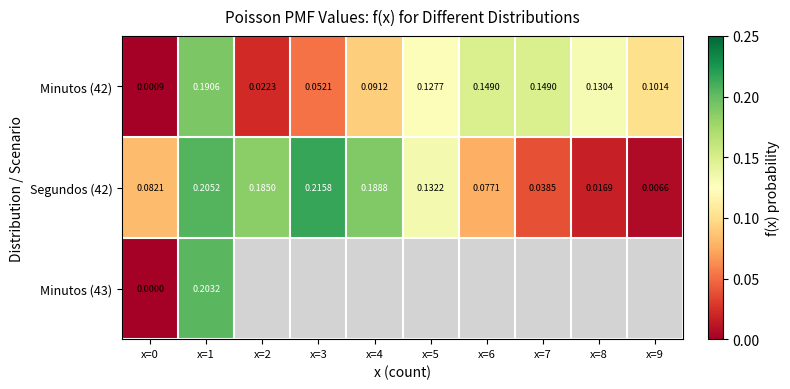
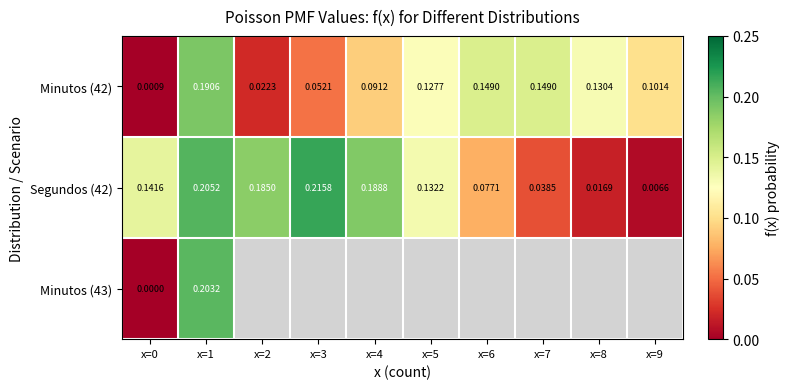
  {
    "Minutos (42)": {
      "x=0": 0.0009,
      "x=1": 0.1906,
      "x=2": 0.0223,
      "x=3": 0.0521,
      "x=4": 0.0912,
      "x=5": 0.1277,
      "x=6": 0.1490,
      "x=7": 0.1490,
      "x=8": 0.1304,
      "x=9": 0.1014
    },
    "Segundos (42)": {
-     "x=0": 0.0821,
+     "x=0": 0.1416,
      "x=1": 0.2052,
      "x=2": 0.1850,
      "x=3": 0.2158,
      "x=4": 0.1888,
      "x=5": 0.1322,
      "x=6": 0.0771,
      "x=7": 0.0385,
      "x=8": 0.0169,
      "x=9": 0.0066
    },
    "Minutos (43)": {
      "x=0": 0.0000,
      "x=1": 0.2032
    }
  }
